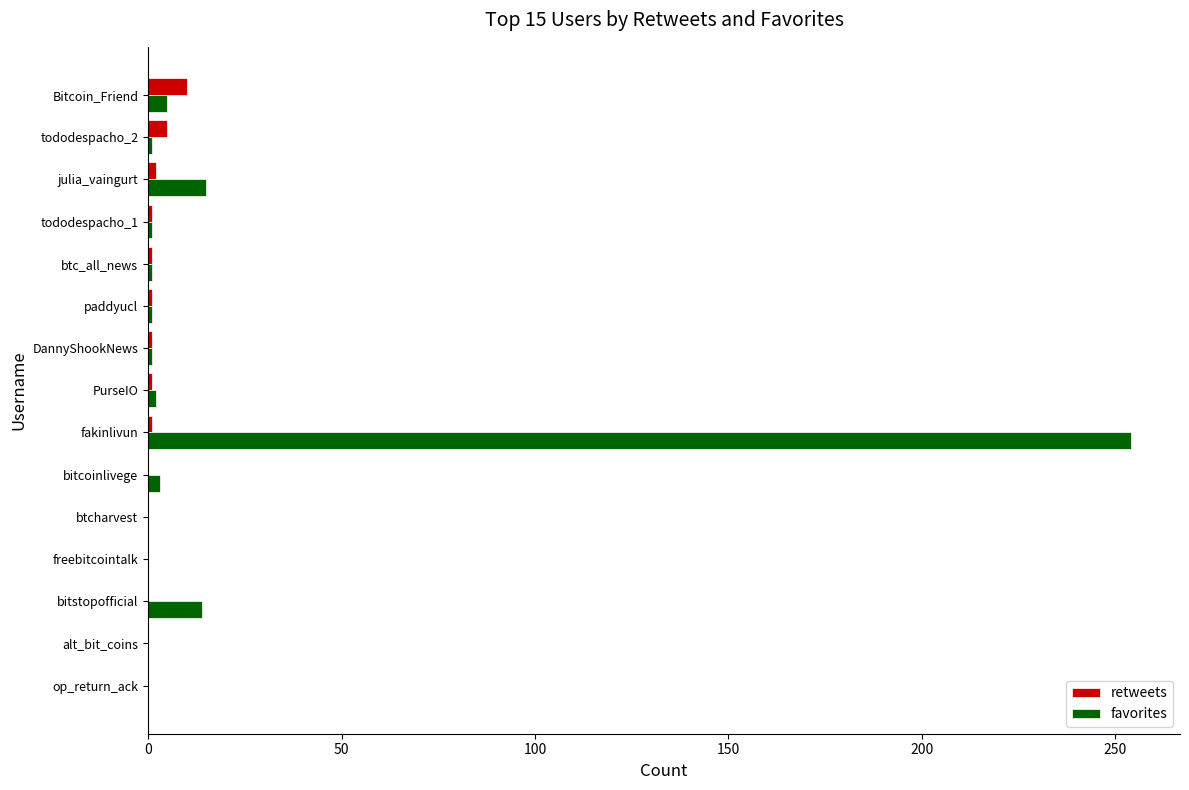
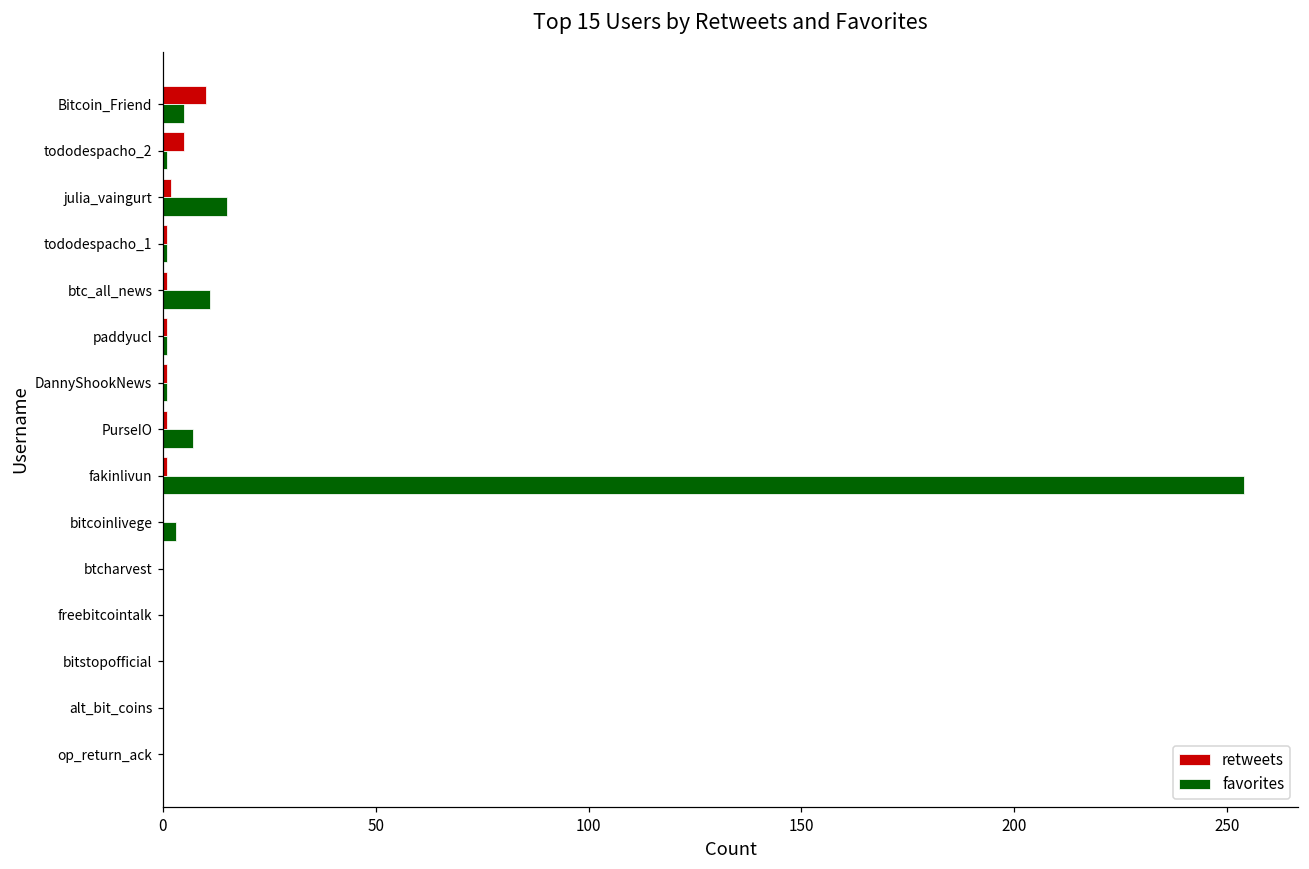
  {
    "retweets": {
      "Bitcoin_Friend": 10,
      "tododespacho_2": 5,
      "julia_vaingurt": 2,
      "tododespacho_1": 1,
      "btc_all_news": 1,
      "paddyucl": 1,
      "DannyShookNews": 1,
      "PurseIO": 1,
      "fakinlivun": 1,
      "bitcoinlivege": 0,
      "btcharvest": 0,
      "freebitcointalk": 0,
      "bitstopofficial": 0,
      "alt_bit_coins": 0,
      "op_return_ack": 0
    },
    "favorites": {
      "Bitcoin_Friend": 5,
      "tododespacho_2": 1,
      "julia_vaingurt": 15,
      "tododespacho_1": 1,
-     "btc_all_news": 1,
+     "btc_all_news": 11,
      "paddyucl": 1,
      "DannyShookNews": 1,
-     "PurseIO": 2,
+     "PurseIO": 7,
      "fakinlivun": 254,
      "bitcoinlivege": 3,
      "btcharvest": 0,
      "freebitcointalk": 0,
-     "bitstopofficial": 14,
+     "bitstopofficial": 0,
      "alt_bit_coins": 0,
      "op_return_ack": 0
    }
  }
